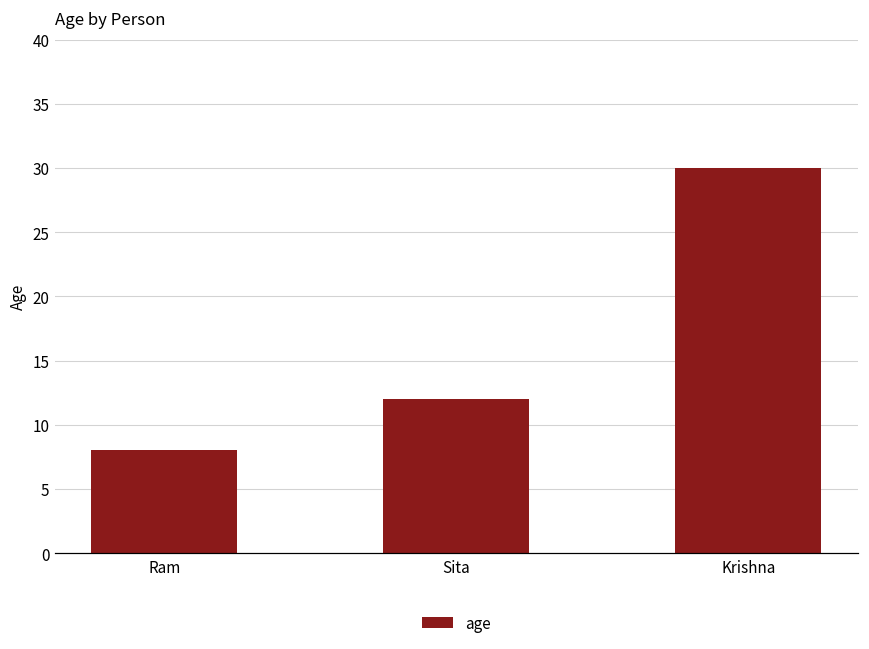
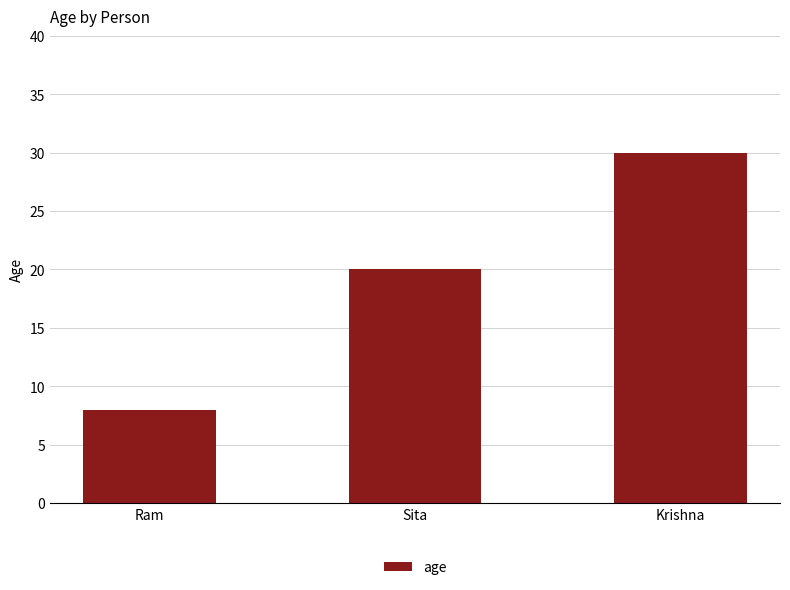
  {
    "Ram": 8,
-   "Sita": 12,
+   "Sita": 20,
    "Krishna": 30
  }
